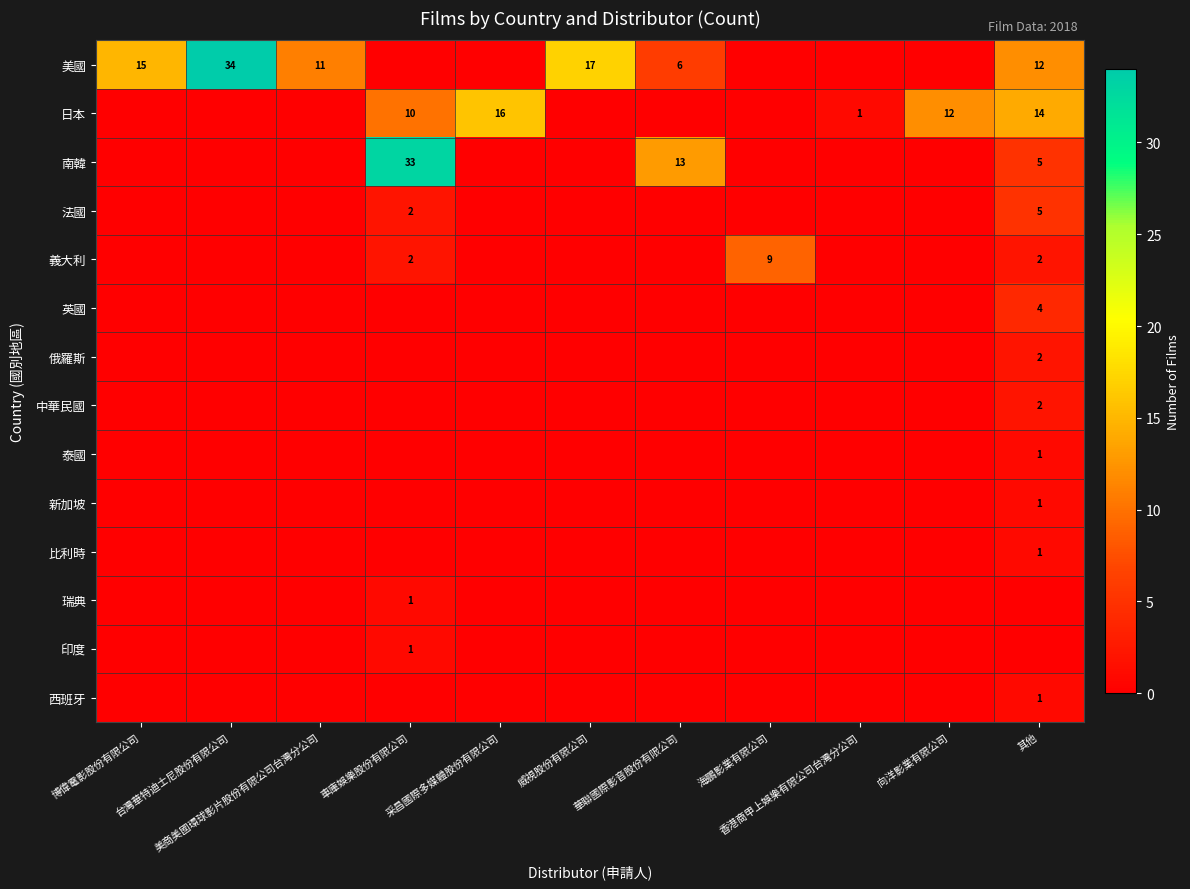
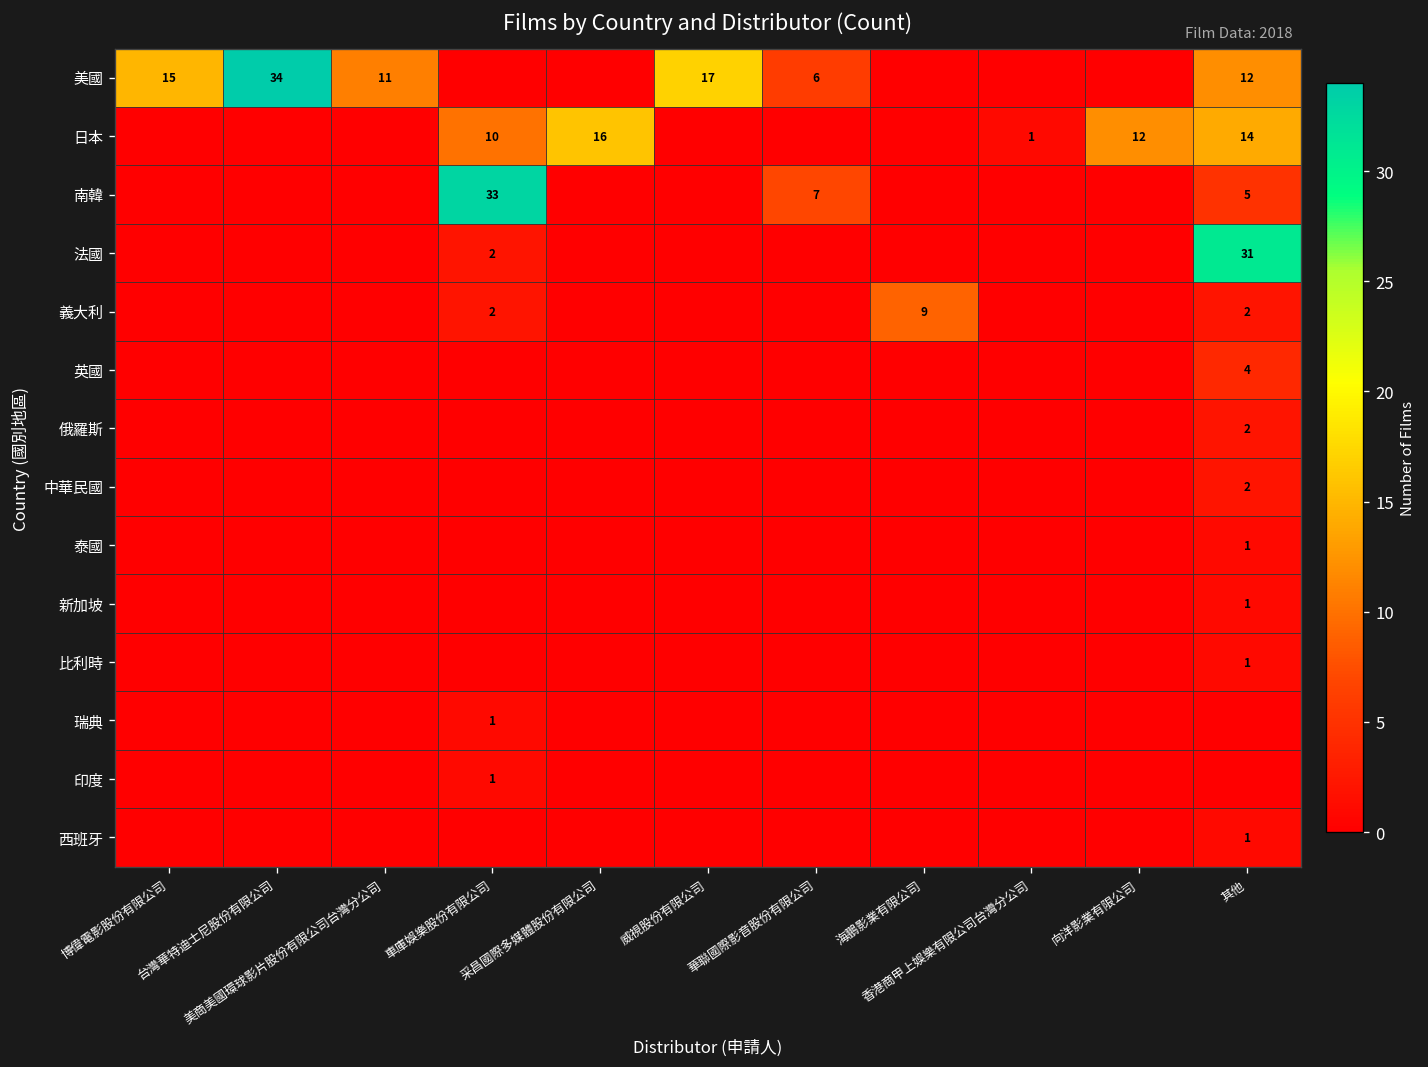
  {
    "美國": {
      "博偉電影股份有限公司": 15,
      "台灣華特迪士尼股份有限公司": 34,
      "美商美國環球影片股份有限公司台灣分公司": 11,
      "威視股份有限公司": 17,
      "華聯國際影音股份有限公司": 6,
      "其他": 12
    },
    "日本": {
      "車庫娛樂股份有限公司": 10,
      "采昌國際多媒體股份有限公司": 16,
      "香港商甲上娛樂有限公司台灣分公司": 1,
      "向洋影業有限公司": 12,
      "其他": 14
    },
    "南韓": {
      "車庫娛樂股份有限公司": 33,
-     "華聯國際影音股份有限公司": 13,
+     "華聯國際影音股份有限公司": 7,
      "其他": 5
    },
    "法國": {
      "車庫娛樂股份有限公司": 2,
-     "其他": 5
+     "其他": 31
    },
    "義大利": {
      "車庫娛樂股份有限公司": 2,
      "海鵬影業有限公司": 9,
      "其他": 2
    },
    "英國": {
      "其他": 4
    },
    "俄羅斯": {
      "其他": 2
    },
    "中華民國": {
      "其他": 2
    },
    "泰國": {
      "其他": 1
    },
    "新加坡": {
      "其他": 1
    },
    "比利時": {
      "其他": 1
    },
    "瑞典": {
      "車庫娛樂股份有限公司": 1
    },
    "印度": {
      "車庫娛樂股份有限公司": 1
    },
    "西班牙": {
      "其他": 1
    }
  }
